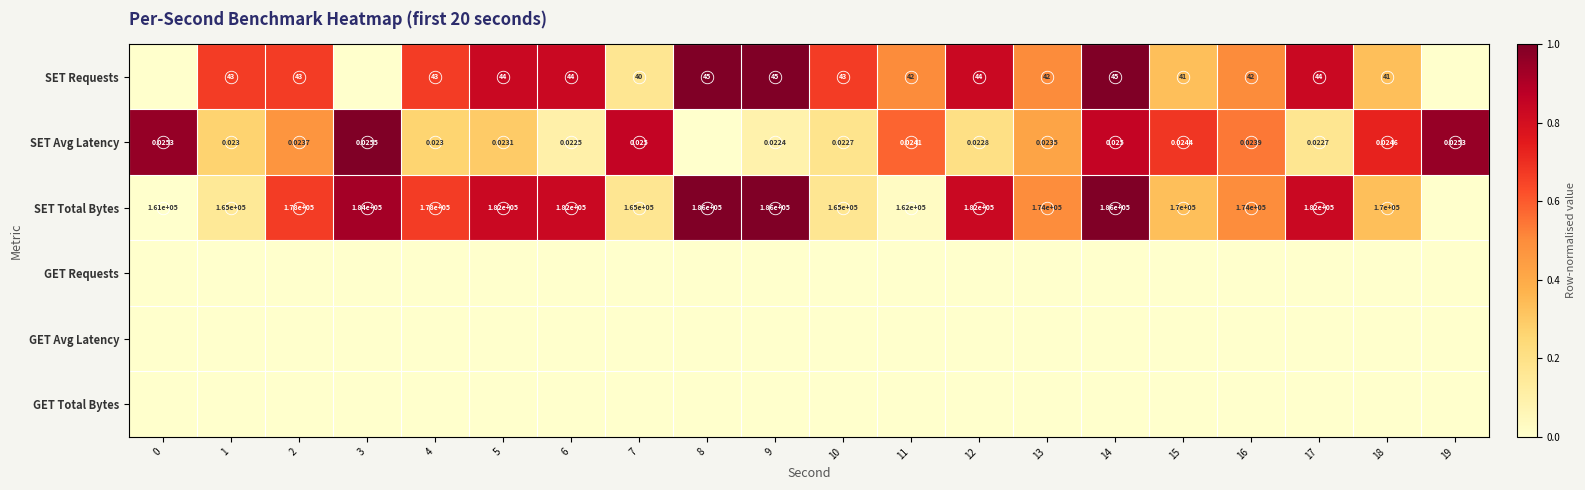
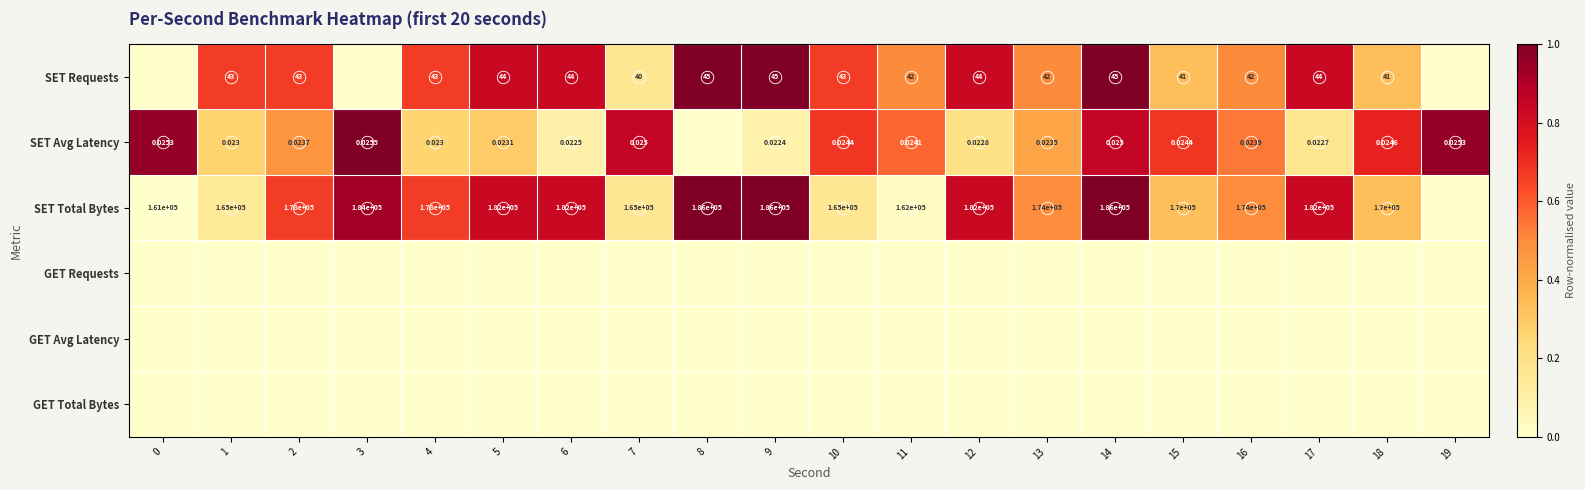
  {
    "SET Avg Latency": {
-     "10": 0.0227
+     "10": 0.0244
    }
  }
